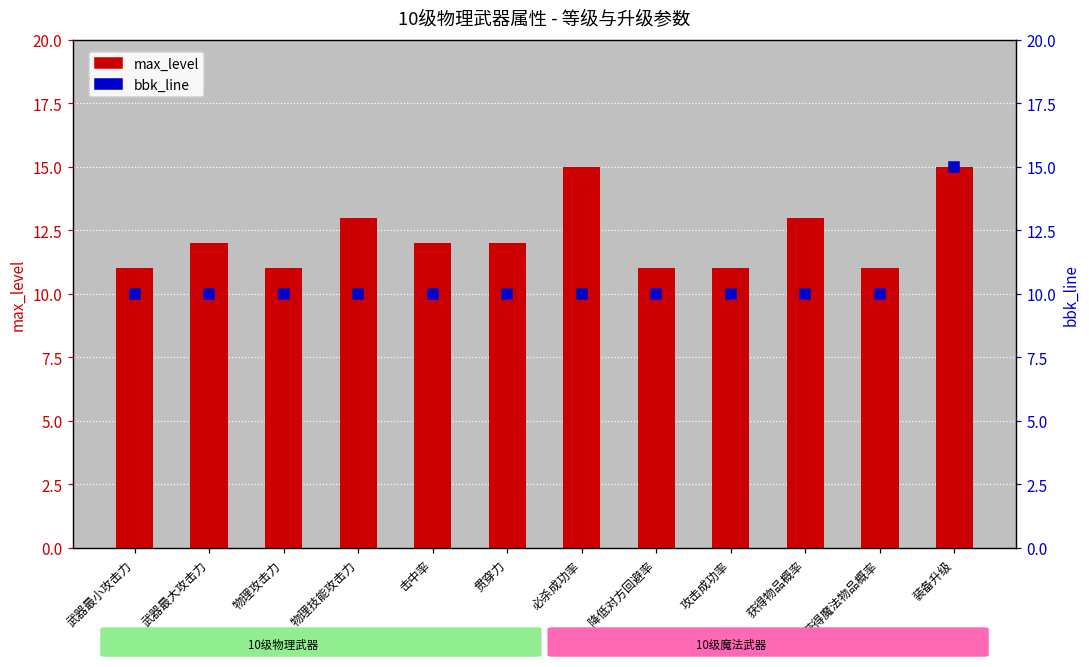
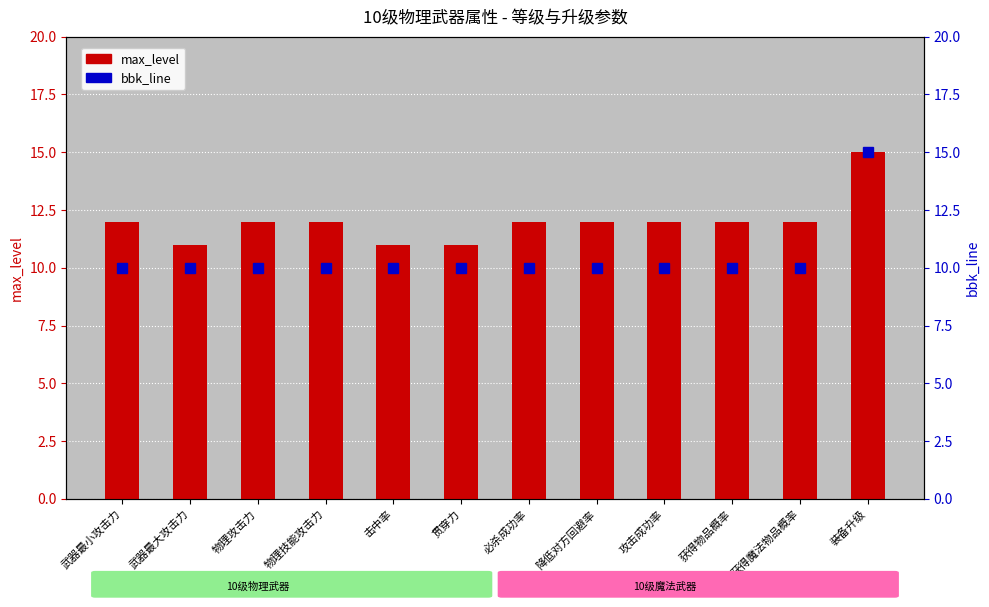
  {
    "max_level": {
-     "武器最小攻击力": 11,
-     "武器最大攻击力": 12,
-     "物理攻击力": 11,
-     "物理技能攻击力": 13,
-     "击中率": 12,
-     "贯穿力": 12,
-     "必杀成功率": 15,
-     "降低对方回避率": 11,
-     "攻击成功率": 11,
-     "获得物品概率": 13,
-     "获得魔法物品概率": 11,
+     "武器最小攻击力": 12,
+     "武器最大攻击力": 11,
+     "物理攻击力": 12,
+     "物理技能攻击力": 12,
+     "击中率": 11,
+     "贯穿力": 11,
+     "必杀成功率": 12,
+     "降低对方回避率": 12,
+     "攻击成功率": 12,
+     "获得物品概率": 12,
+     "获得魔法物品概率": 12,
      "装备升级": 15
    },
    "bbk_line": {
      "武器最小攻击力": 10.0,
      "武器最大攻击力": 10.0,
      "物理攻击力": 10.0,
      "物理技能攻击力": 10.0,
      "击中率": 10.0,
      "贯穿力": 10.0,
      "必杀成功率": 10.0,
      "降低对方回避率": 10.0,
      "攻击成功率": 10.0,
      "获得物品概率": 10.0,
      "获得魔法物品概率": 10.0,
      "装备升级": 15.0
    }
  }
